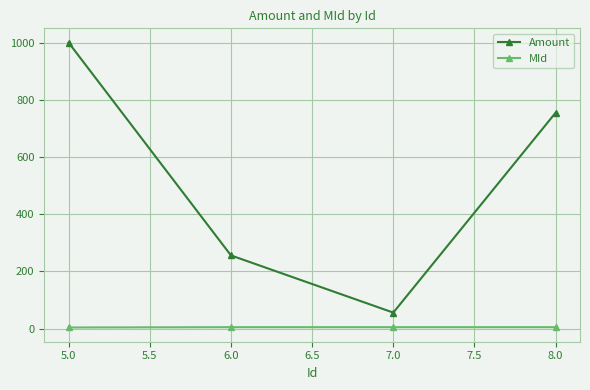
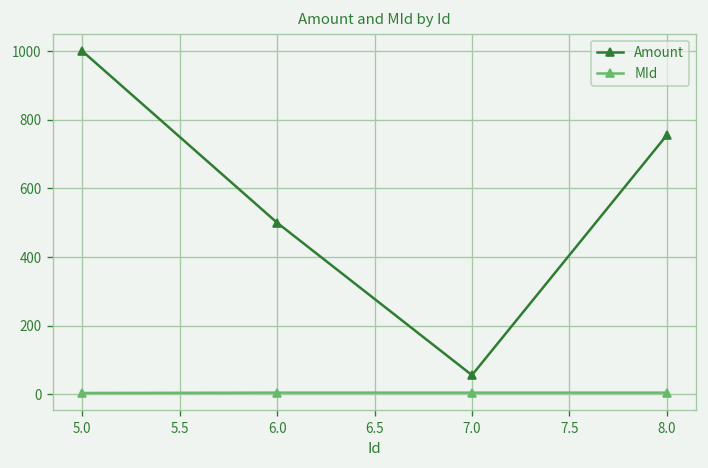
  {
    "Amount": {
      "5.0": 1000,
-     "6.0": 260,
+     "6.0": 500,
      "7.0": 60,
      "8.0": 760
    },
    "MId": {
      "5.0": 0,
      "6.0": 10,
      "7.0": 10,
      "8.0": 10
    }
  }
